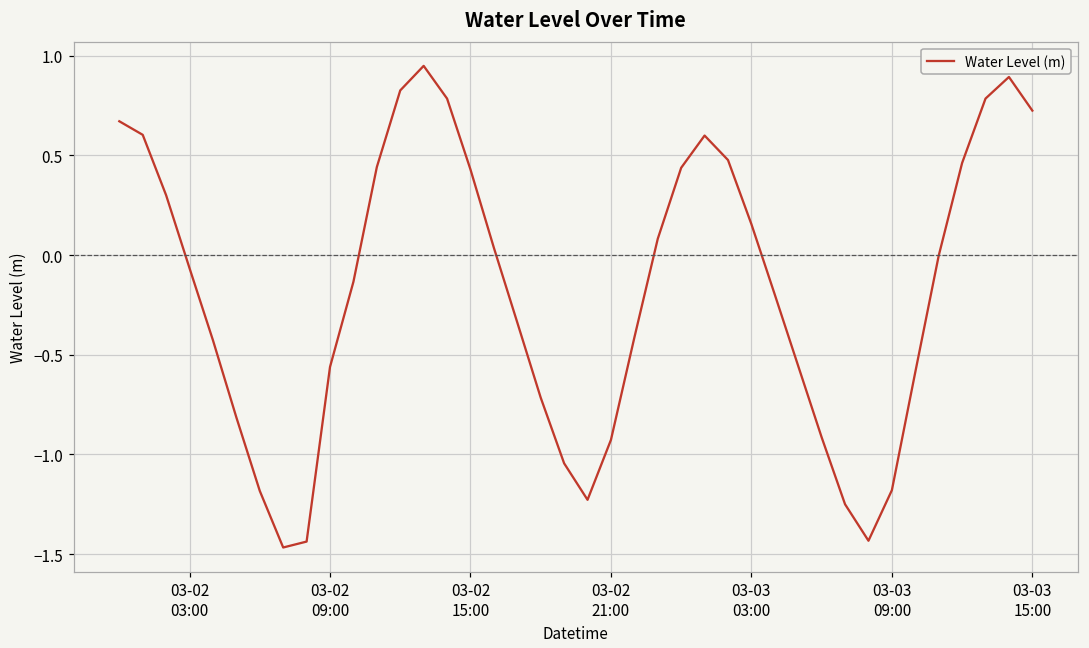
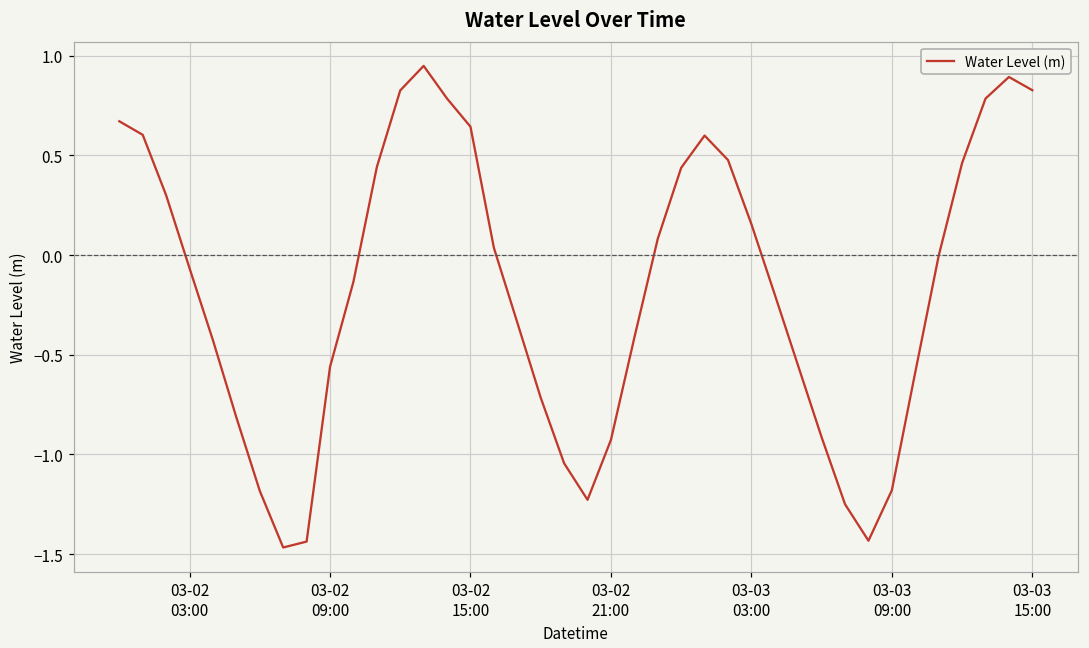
  {
    "03-02 03:00": -0.07,
    "03-02 09:00": -0.56,
-   "03-02 15:00": 0.43,
+   "03-02 15:00": 0.64,
    "03-02 21:00": -0.93,
    "03-03 03:00": 0.15,
    "03-03 09:00": -1.18,
-   "03-03 15:00": 0.72
+   "03-03 15:00": 0.83
  }
